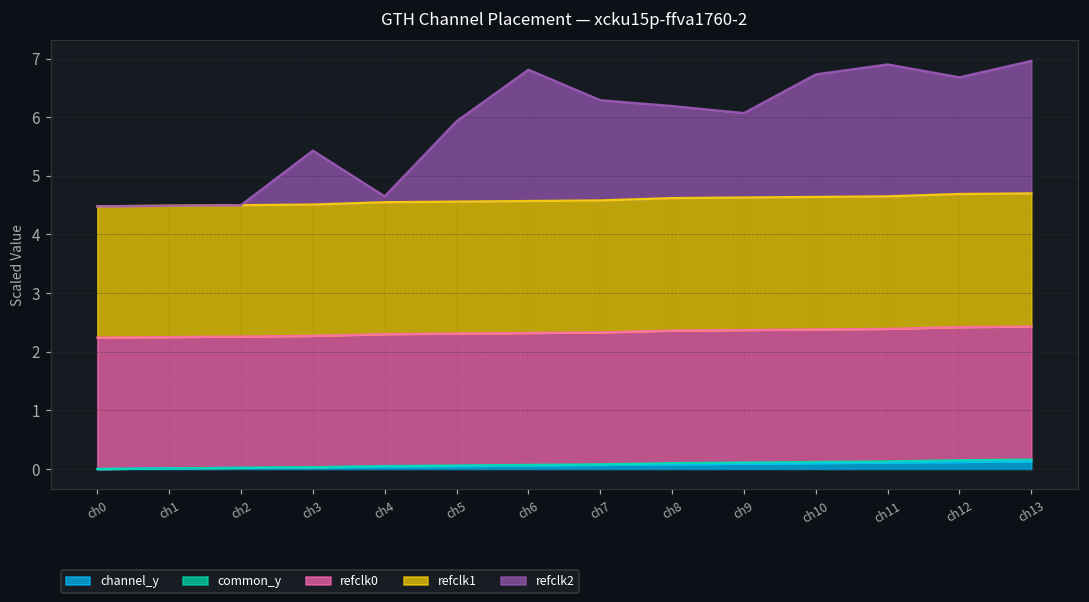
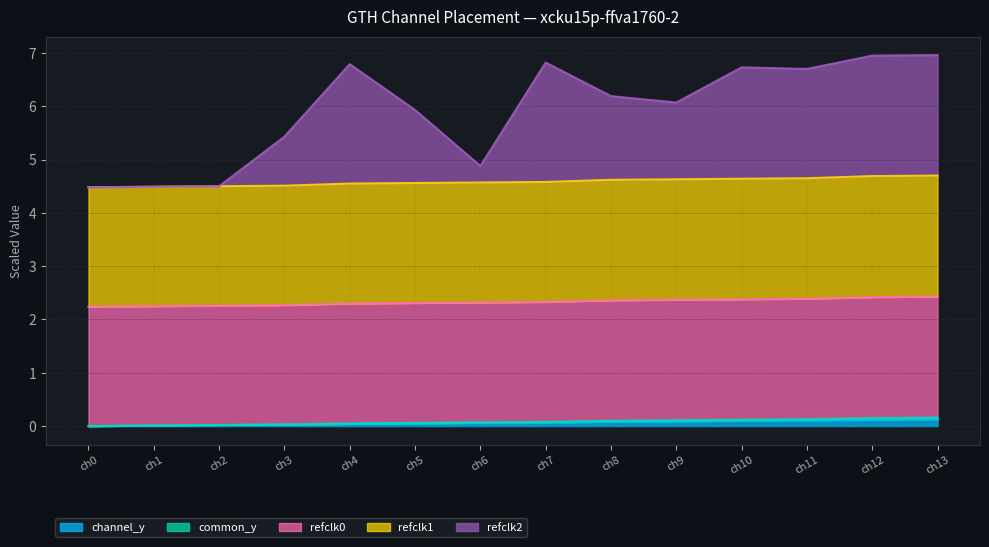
  {
    "refclk0": {
      "ch0": 2.2,
      "ch1": 2.2,
      "ch2": 2.2,
      "ch3": 2.2,
      "ch4": 2.3,
      "ch5": 2.3,
      "ch6": 2.3,
      "ch7": 2.3,
      "ch8": 2.3,
      "ch9": 2.3,
      "ch10": 2.3,
      "ch11": 2.3,
      "ch12": 2.3,
      "ch13": 2.3
    },
    "refclk1": {
      "ch3": 2.2,
      "ch4": 2.3,
      "ch5": 2.3,
      "ch6": 2.3,
      "ch7": 2.3,
      "ch8": 2.3,
      "ch9": 2.3,
      "ch10": 2.3,
      "ch11": 2.3,
      "ch12": 2.3,
      "ch13": 2.3
    },
    "refclk2": {
      "ch3": 0.9,
-     "ch4": 0.1,
+     "ch4": 2.2,
      "ch5": 1.4,
-     "ch6": 2.2,
-     "ch7": 1.7,
+     "ch6": 0.3,
+     "ch7": 2.2,
      "ch8": 1.6,
      "ch9": 1.4,
      "ch10": 2.1,
-     "ch11": 2.3,
-     "ch12": 2.0,
+     "ch11": 2.1,
+     "ch12": 2.3,
      "ch13": 2.3
    }
  }
